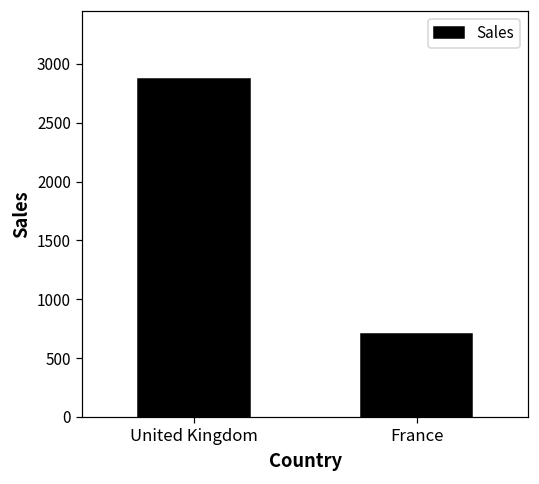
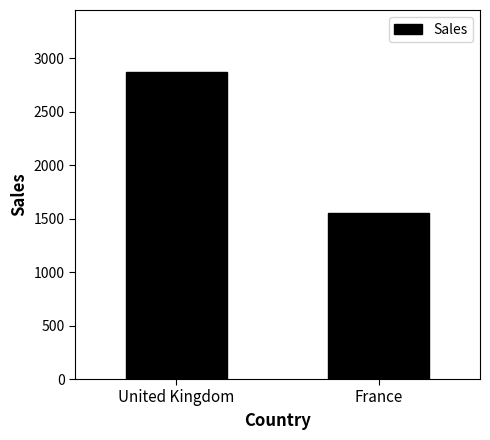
  {
    "United Kingdom": 2870,
-   "France": 700
+   "France": 1550
  }
